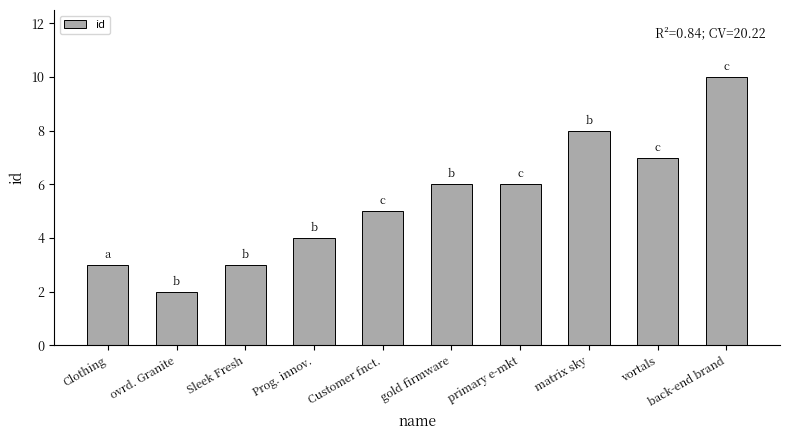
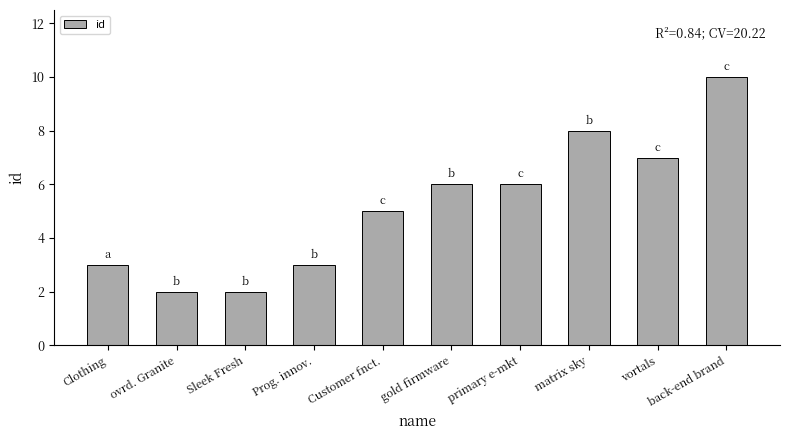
  {
    "Clothing": 3,
    "ovrd. Granite": 2,
-   "Sleek Fresh": 3,
-   "Prog. innov.": 4,
+   "Sleek Fresh": 2,
+   "Prog. innov.": 3,
    "Customer fnct.": 5,
    "gold firmware": 6,
    "primary e-mkt": 6,
    "matrix sky": 8,
    "vortals": 7,
    "back-end brand": 10
  }
